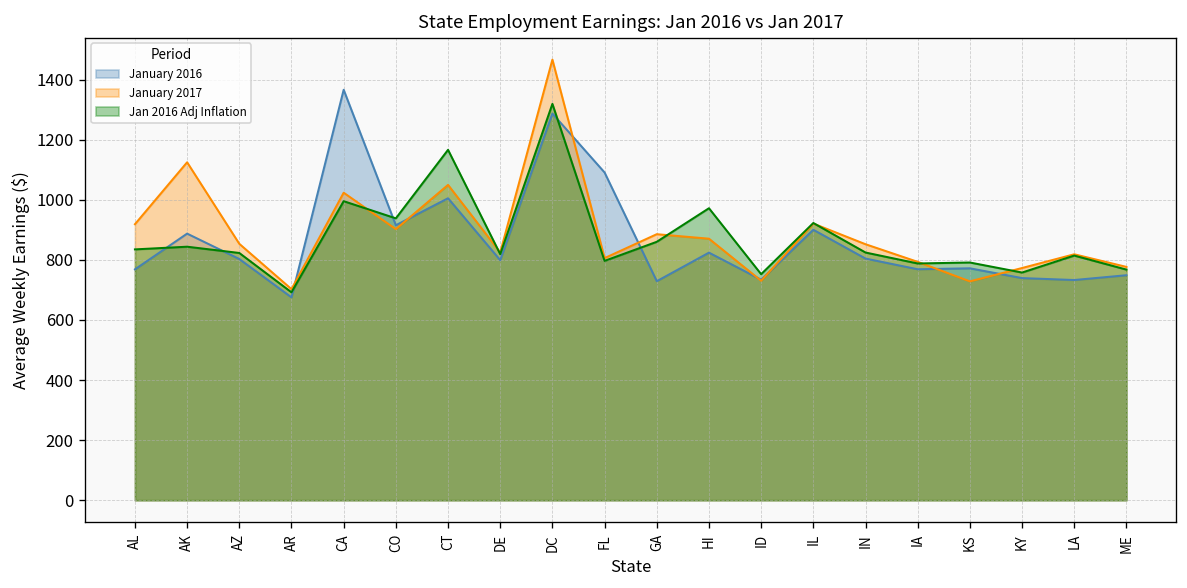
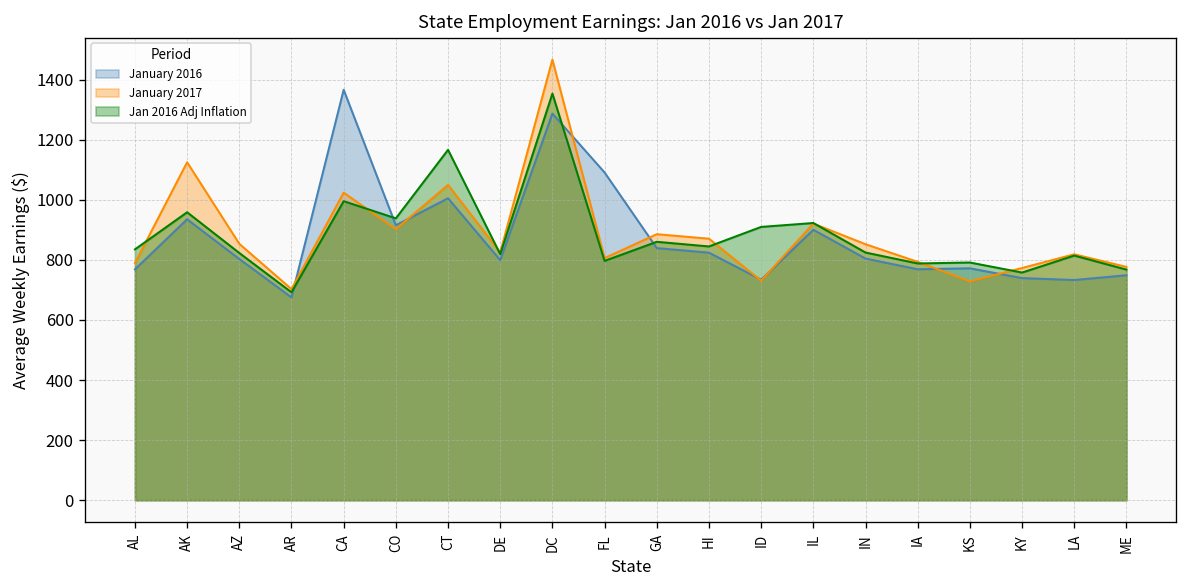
  {
    "January 2016": {
      "AL": 770,
-     "AK": 890,
+     "AK": 940,
      "AZ": 800,
      "AR": 680,
      "CA": 1370,
      "CO": 920,
      "CT": 1010,
      "DE": 800,
      "DC": 1290,
      "FL": 1090,
-     "GA": 730,
+     "GA": 840,
      "HI": 820,
      "IL": 900,
      "IN": 800,
      "IA": 770,
      "KS": 770,
      "KY": 740,
      "LA": 730,
      "ME": 750
    },
    "January 2017": {
-     "AL": 920,
+     "AL": 790,
      "AK": 1130,
      "AZ": 850,
      "AR": 700,
      "CA": 1020,
      "CO": 900,
      "CT": 1050,
      "DC": 1470,
      "GA": 890,
      "HI": 870,
      "IN": 850,
      "KS": 730,
      "KY": 770
    },
    "Jan 2016 Adj Inflation": {
      "AL": 840,
-     "AK": 840,
+     "AK": 960,
      "AZ": 820,
      "AR": 690,
      "CA": 1000,
      "CO": 940,
      "CT": 1170,
-     "DC": 1320,
+     "DC": 1350,
      "GA": 860,
-     "HI": 970,
-     "ID": 750,
+     "HI": 840,
+     "ID": 910,
      "IN": 820,
      "KS": 790,
      "KY": 760
    }
  }
